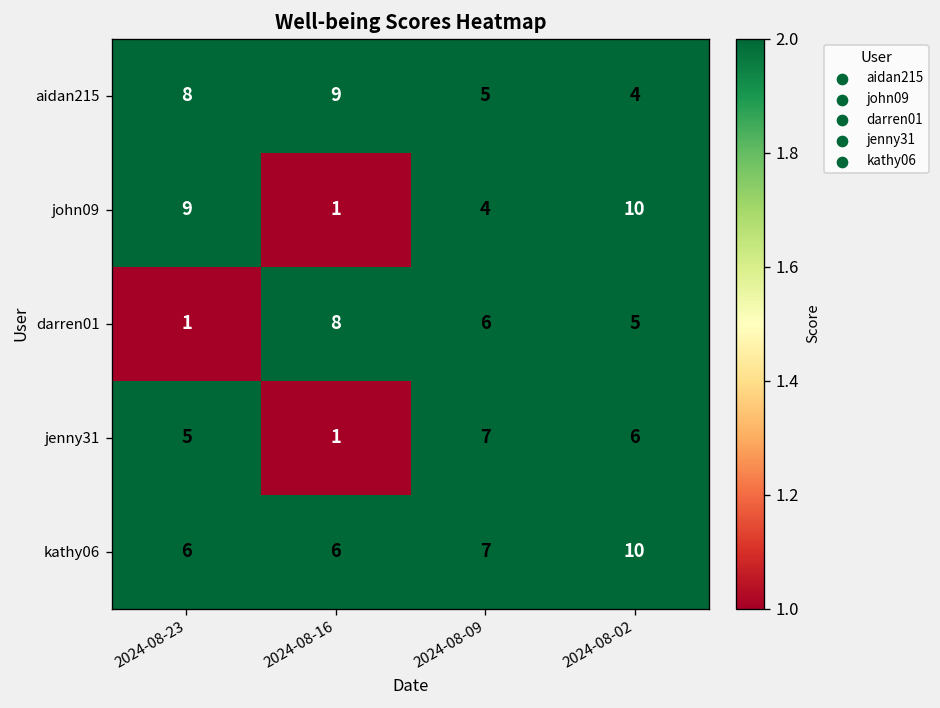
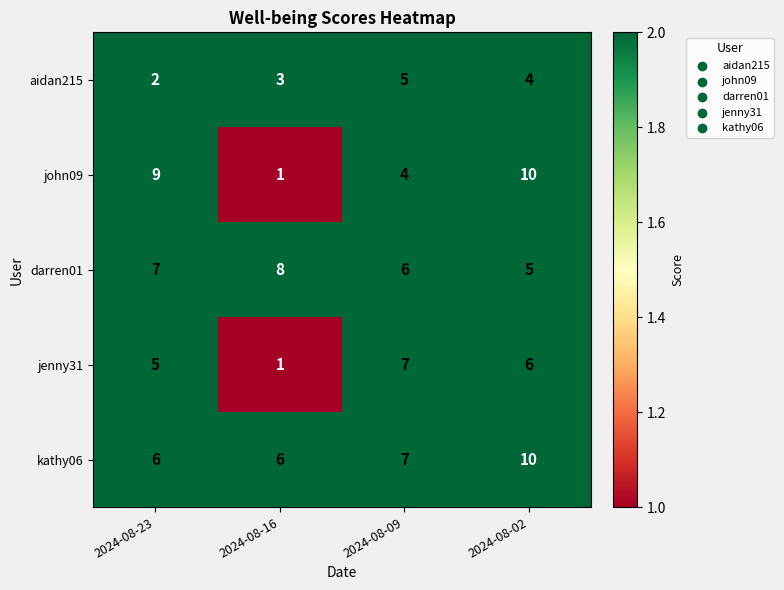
  {
    "aidan215": {
-     "2024-08-23": 8,
-     "2024-08-16": 9,
+     "2024-08-23": 2,
+     "2024-08-16": 3,
      "2024-08-09": 5,
      "2024-08-02": 4
    },
    "john09": {
      "2024-08-23": 9,
      "2024-08-16": 1,
      "2024-08-09": 4,
      "2024-08-02": 10
    },
    "darren01": {
-     "2024-08-23": 1,
+     "2024-08-23": 7,
      "2024-08-16": 8,
      "2024-08-09": 6,
      "2024-08-02": 5
    },
    "jenny31": {
      "2024-08-23": 5,
      "2024-08-16": 1,
      "2024-08-09": 7,
      "2024-08-02": 6
    },
    "kathy06": {
      "2024-08-23": 6,
      "2024-08-16": 6,
      "2024-08-09": 7,
      "2024-08-02": 10
    }
  }
